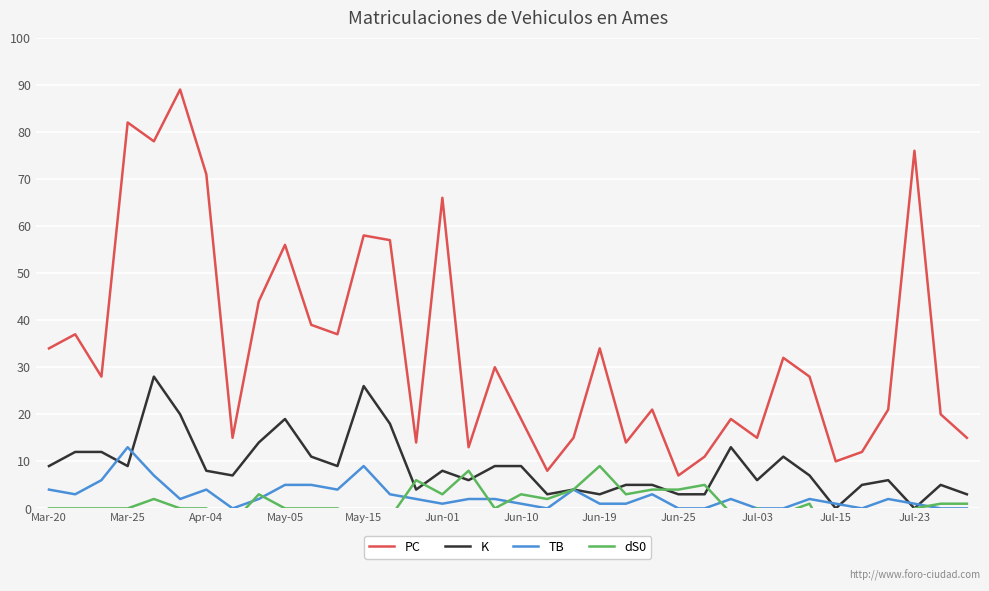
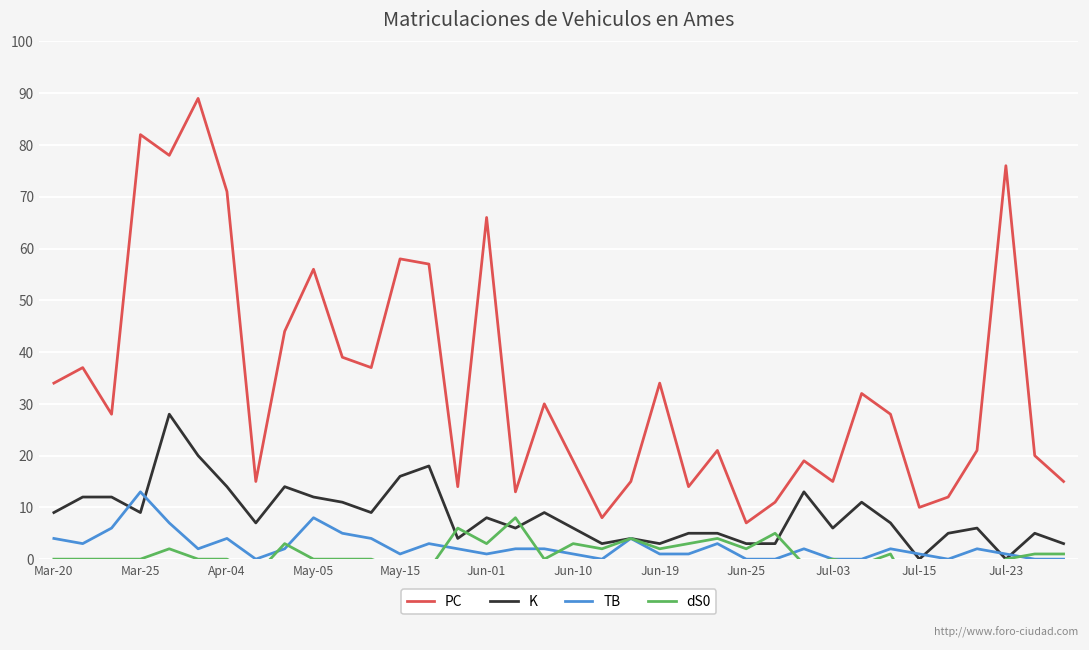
  {
    "PC": {
      "Mar-20": 34,
      "Mar-25": 82,
      "Apr-04": 71,
      "May-05": 56,
      "May-15": 58,
      "Jun-01": 66,
      "Jun-10": 19,
      "Jun-19": 34,
      "Jun-25": 7,
      "Jul-03": 15,
      "Jul-15": 10,
      "Jul-23": 76
    },
    "K": {
      "Mar-20": 9,
      "Mar-25": 9,
-     "Apr-04": 8,
-     "May-05": 19,
-     "May-15": 26,
+     "Apr-04": 14,
+     "May-05": 12,
+     "May-15": 16,
      "Jun-01": 8,
-     "Jun-10": 9,
+     "Jun-10": 6,
      "Jun-19": 3,
      "Jun-25": 3,
      "Jul-03": 6,
      "Jul-15": 0
    },
    "TB": {
      "Mar-20": 4,
      "Mar-25": 13,
      "Apr-04": 4,
-     "May-05": 5,
-     "May-15": 9,
+     "May-05": 8,
+     "May-15": 1,
      "Jun-01": 1,
      "Jun-10": 1,
      "Jun-19": 1,
      "Jun-25": 0,
      "Jul-15": 1,
      "Jul-23": 1
    },
    "dS0": {
      "Mar-20": 0,
      "Mar-25": 0,
      "Apr-04": 0,
      "May-05": 0,
      "Jun-01": 3,
      "Jun-10": 3,
-     "Jun-19": 9,
-     "Jun-25": 4
+     "Jun-19": 2,
+     "Jun-25": 2
    }
  }
